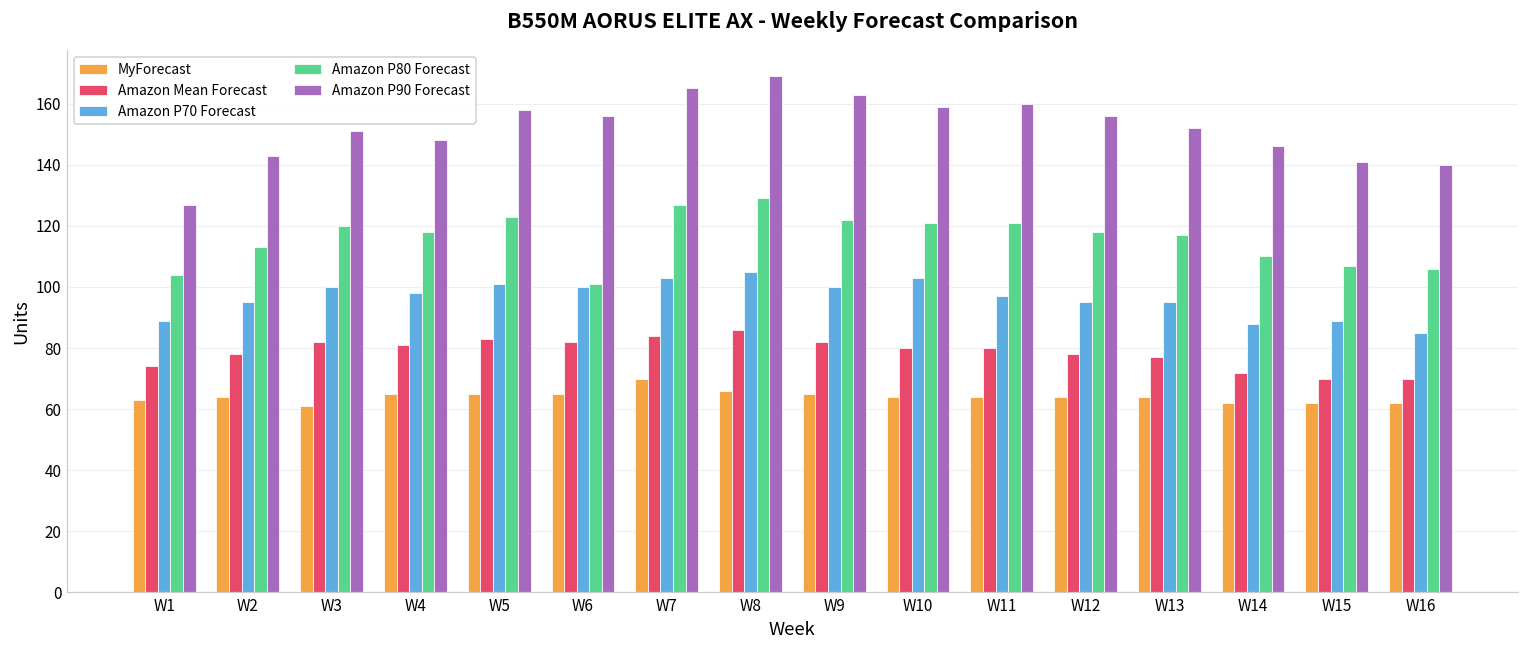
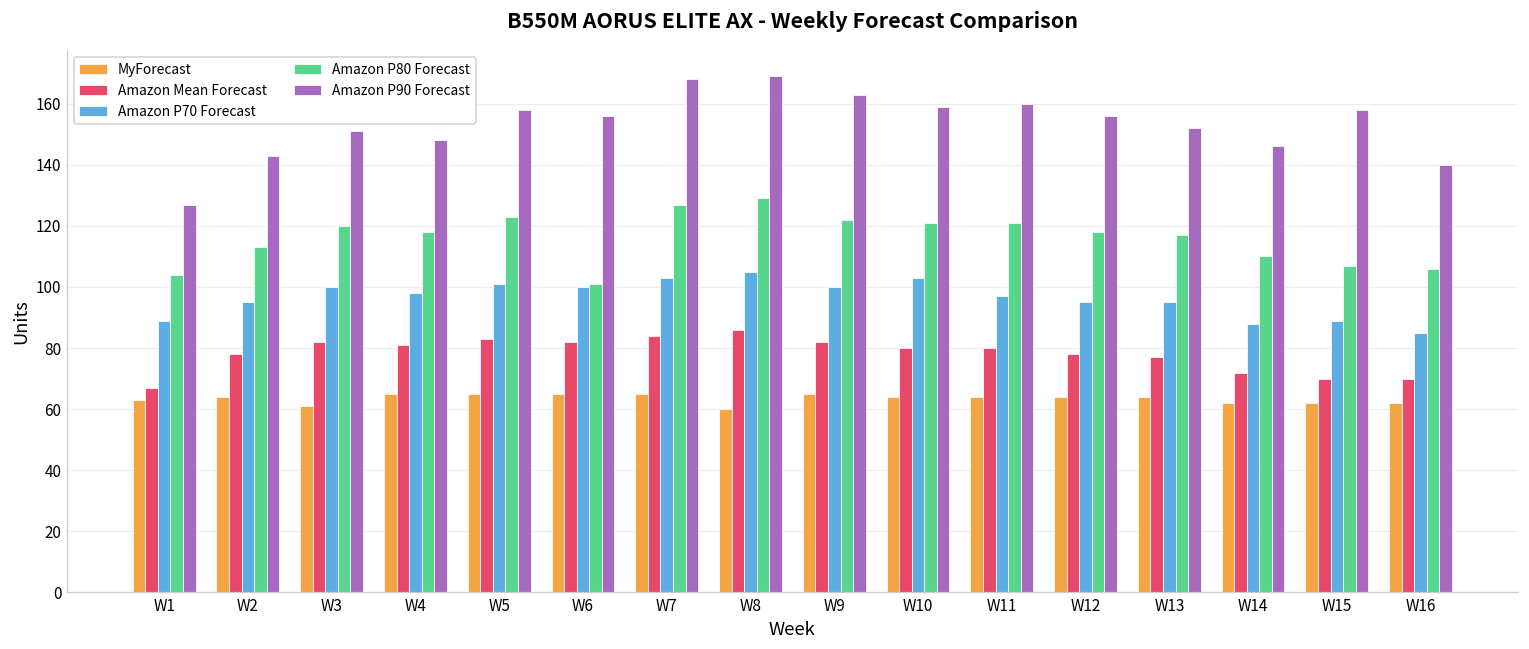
  {
    "MyForecast": {
      "W1": 63,
      "W2": 64,
      "W3": 61,
      "W4": 65,
      "W5": 65,
      "W6": 65,
-     "W7": 70,
-     "W8": 66,
+     "W7": 65,
+     "W8": 60,
      "W9": 65,
      "W10": 64,
      "W11": 64,
      "W12": 64,
      "W13": 64,
      "W14": 62,
      "W15": 62,
      "W16": 62
    },
    "Amazon Mean Forecast": {
-     "W1": 74,
+     "W1": 67,
      "W2": 78,
      "W3": 82,
      "W4": 81,
      "W5": 83,
      "W6": 82,
      "W7": 84,
      "W8": 86,
      "W9": 82,
      "W10": 80,
      "W11": 80,
      "W12": 78,
      "W13": 77,
      "W14": 72,
      "W15": 70,
      "W16": 70
    },
    "Amazon P70 Forecast": {
      "W1": 89,
      "W2": 95,
      "W3": 100,
      "W4": 98,
      "W5": 101,
      "W6": 100,
      "W7": 103,
      "W8": 105,
      "W9": 100,
      "W10": 103,
      "W11": 97,
      "W12": 95,
      "W13": 95,
      "W14": 88,
      "W15": 89,
      "W16": 85
    },
    "Amazon P80 Forecast": {
      "W1": 104,
      "W2": 113,
      "W3": 120,
      "W4": 118,
      "W5": 123,
      "W6": 101,
      "W7": 127,
      "W8": 129,
      "W9": 122,
      "W10": 121,
      "W11": 121,
      "W12": 118,
      "W13": 117,
      "W14": 110,
      "W15": 107,
      "W16": 106
    },
    "Amazon P90 Forecast": {
      "W1": 127,
      "W2": 143,
      "W3": 151,
      "W4": 148,
      "W5": 158,
      "W6": 156,
-     "W7": 165,
+     "W7": 168,
      "W8": 169,
      "W9": 163,
      "W10": 159,
      "W11": 160,
      "W12": 156,
      "W13": 152,
      "W14": 146,
-     "W15": 141,
+     "W15": 158,
      "W16": 140
    }
  }
